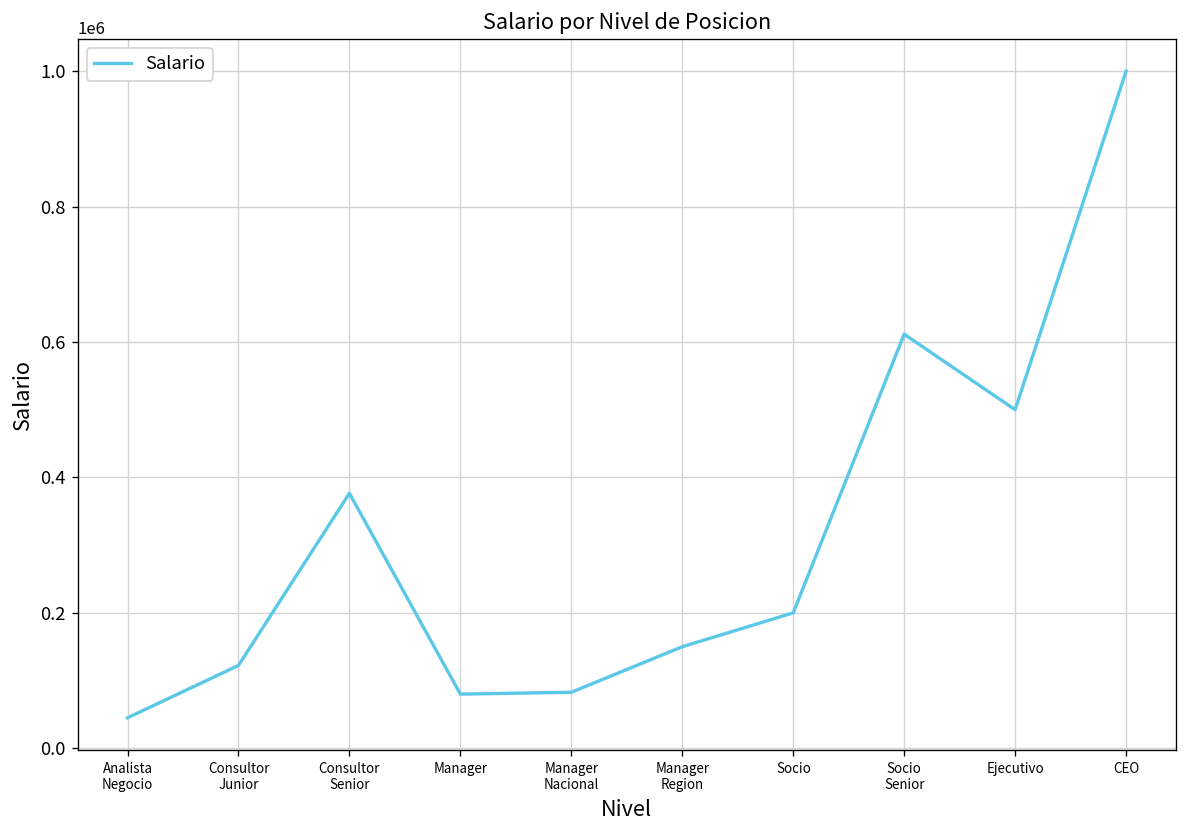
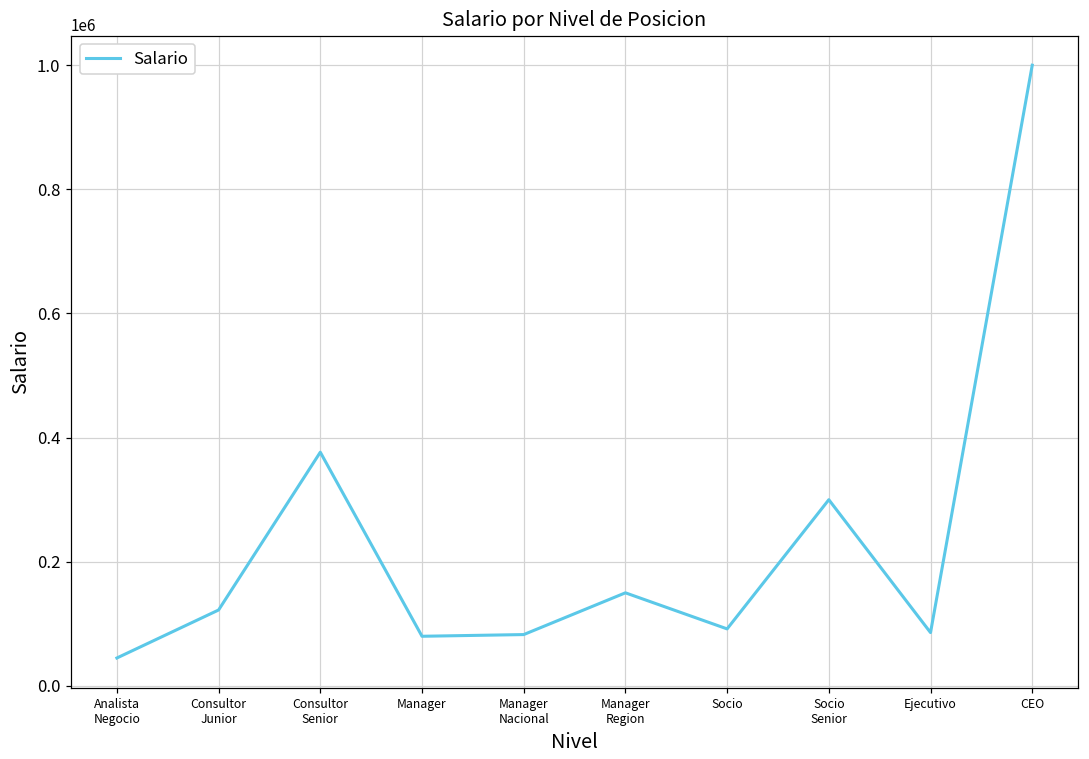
  {
    "Analista Negocio": 50000,
    "Consultor Junior": 120000,
    "Consultor Senior": 380000,
    "Manager": 80000,
    "Manager Nacional": 80000,
    "Manager Region": 150000,
-   "Socio": 200000,
-   "Socio Senior": 610000,
-   "Ejecutivo": 500000,
+   "Socio": 90000,
+   "Socio Senior": 300000,
+   "Ejecutivo": 90000,
    "CEO": 1000000
  }
